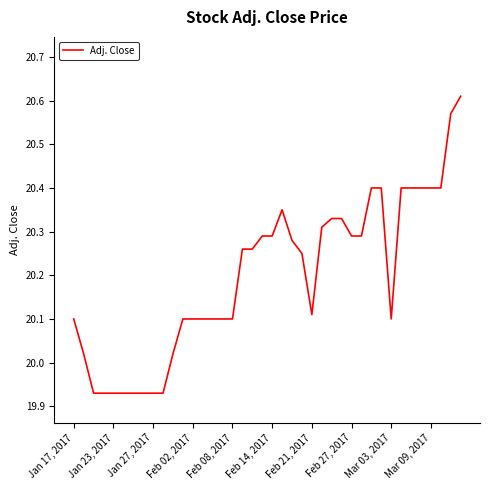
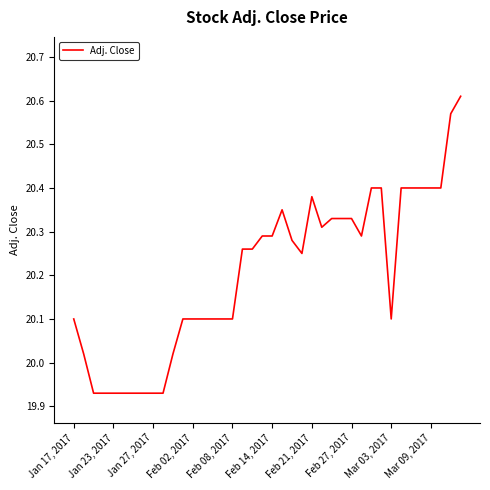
  {
    "Jan 17, 2017": 20.10,
    "Jan 23, 2017": 19.93,
    "Jan 27, 2017": 19.93,
    "Feb 02, 2017": 20.10,
    "Feb 08, 2017": 20.10,
    "Feb 14, 2017": 20.29,
-   "Feb 21, 2017": 20.11,
-   "Feb 27, 2017": 20.29,
+   "Feb 21, 2017": 20.38,
+   "Feb 27, 2017": 20.33,
    "Mar 03, 2017": 20.10,
    "Mar 09, 2017": 20.40
  }
